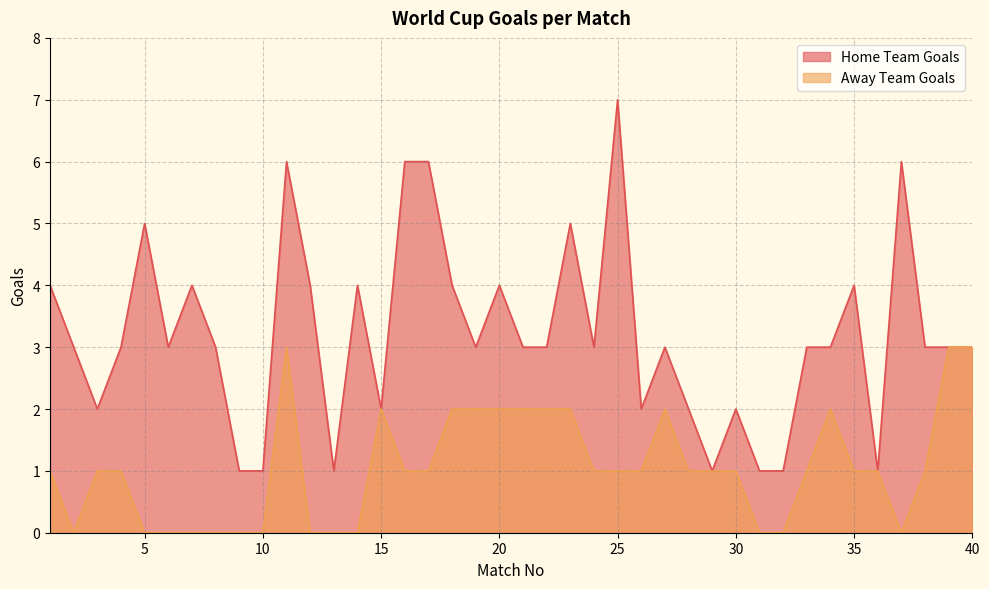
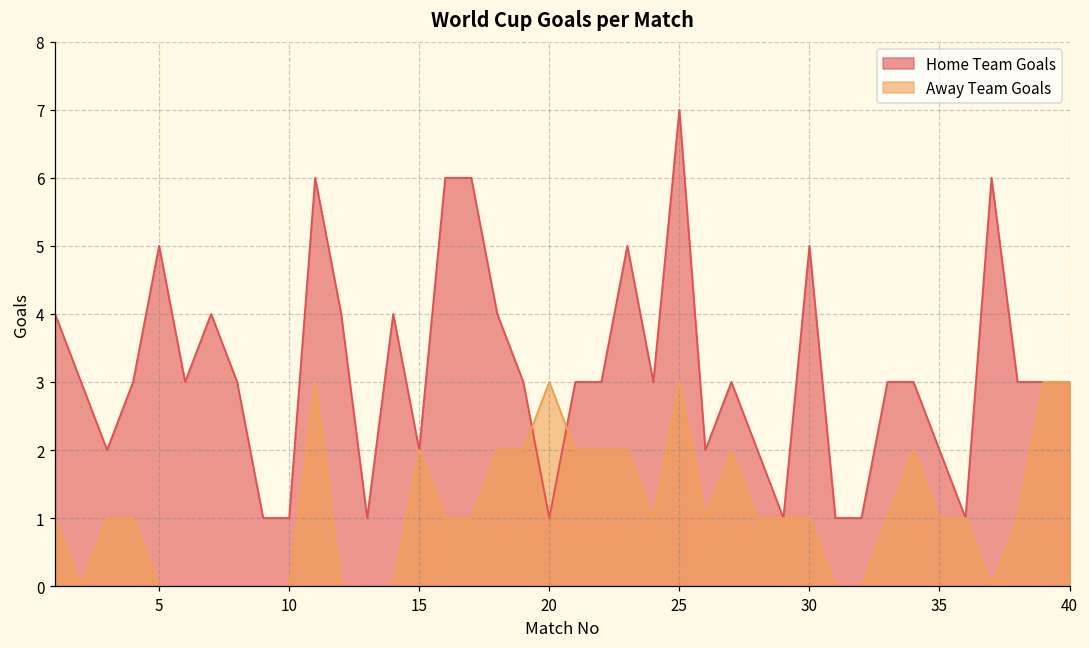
  {
    "Home Team Goals": {
      "5": 5,
      "10": 1,
-     "20": 4,
+     "20": 1,
      "25": 7,
-     "30": 2,
-     "35": 4
+     "30": 5,
+     "35": 2
    },
    "Away Team Goals": {
      "5": 0,
      "10": 0,
-     "20": 2,
-     "25": 1,
+     "20": 3,
+     "25": 3,
      "30": 1,
      "35": 1
    }
  }
